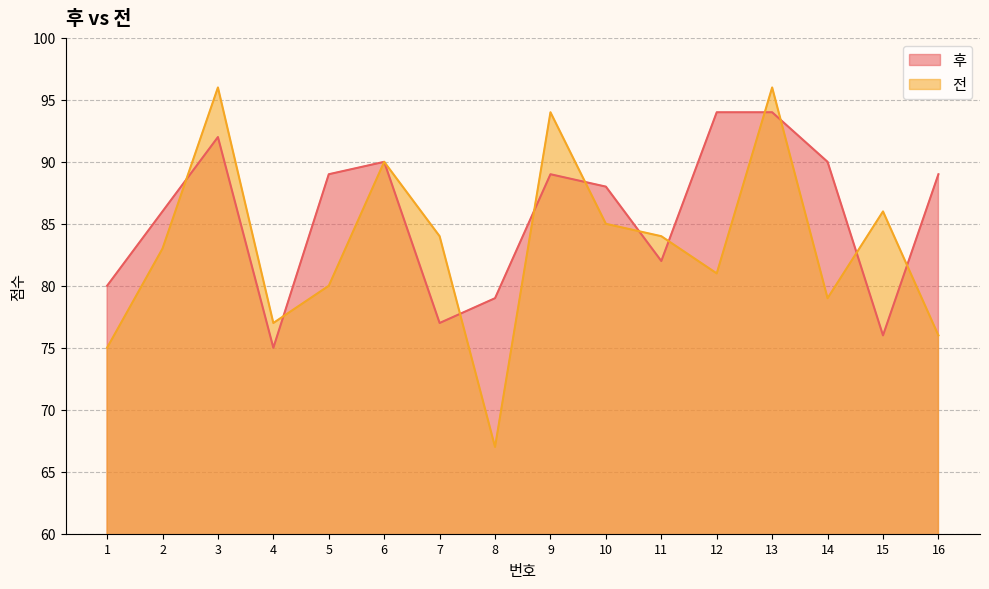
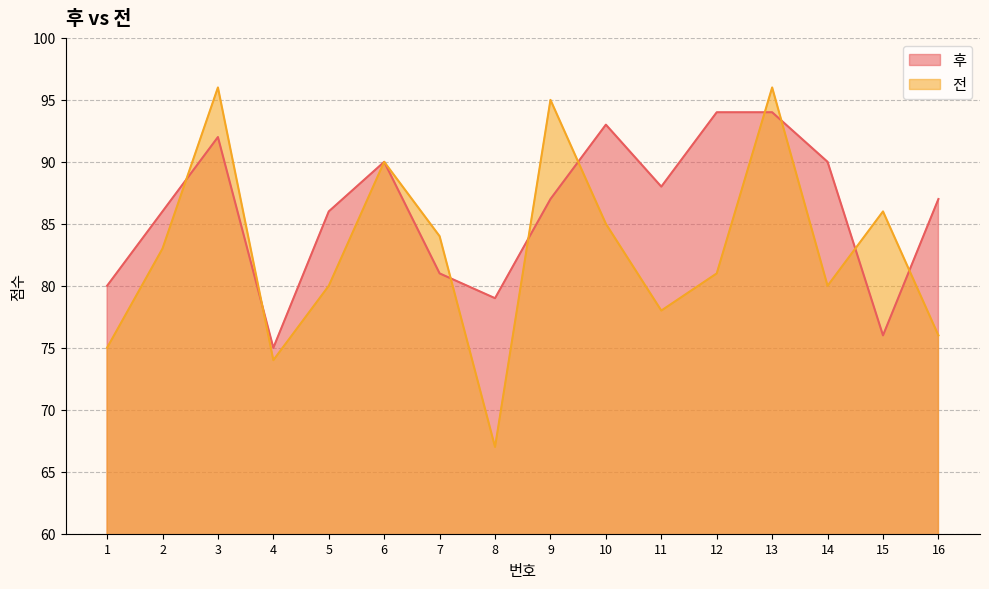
  {
    "후": {
      "1": 80,
      "2": 86,
      "3": 92,
      "4": 75,
-     "5": 89,
-     "7": 77,
+     "5": 86,
+     "7": 81,
      "8": 79,
-     "9": 89,
-     "10": 88,
-     "11": 82,
+     "9": 87,
+     "10": 93,
+     "11": 88,
      "12": 94,
      "13": 94,
      "14": 90,
      "15": 76,
-     "16": 89
+     "16": 87
    },
    "전": {
      "1": 75,
      "2": 83,
      "3": 96,
-     "4": 77,
+     "4": 74,
      "5": 80,
      "7": 84,
      "8": 67,
-     "9": 94,
+     "9": 95,
      "10": 85,
-     "11": 84,
+     "11": 78,
      "12": 81,
      "13": 96,
-     "14": 79,
+     "14": 80,
      "15": 86,
      "16": 76
    }
  }
